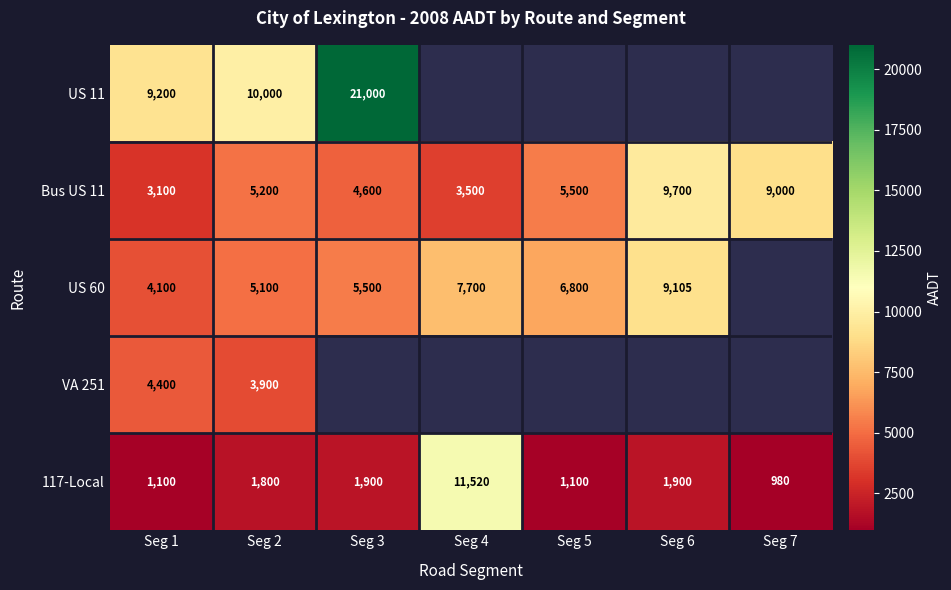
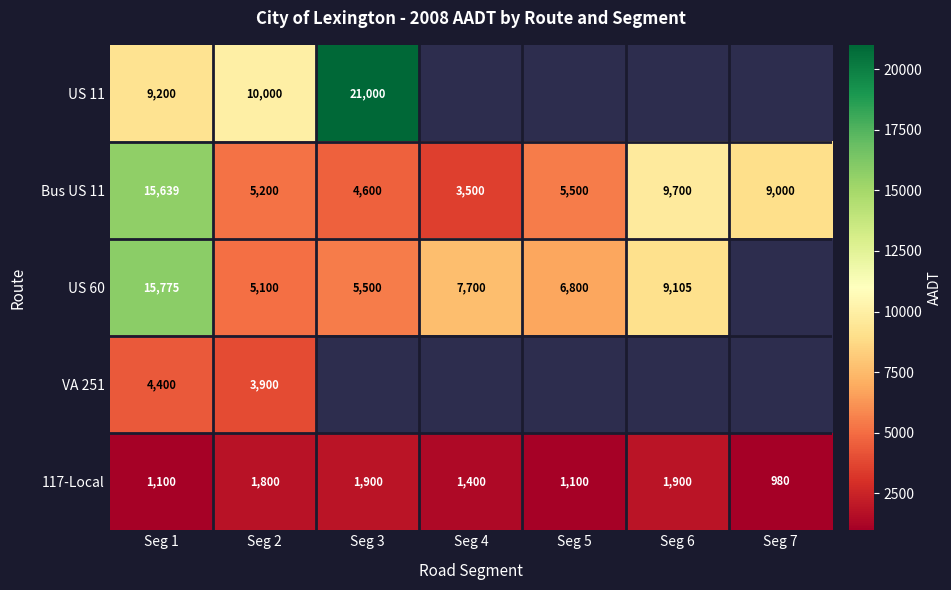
  {
    "US 11": {
      "Seg 1": "9,200",
      "Seg 2": "10,000",
      "Seg 3": "21,000"
    },
    "Bus US 11": {
-     "Seg 1": "3,100",
+     "Seg 1": "15,639",
      "Seg 2": "5,200",
      "Seg 3": "4,600",
      "Seg 4": "3,500",
      "Seg 5": "5,500",
      "Seg 6": "9,700",
      "Seg 7": "9,000"
    },
    "US 60": {
-     "Seg 1": "4,100",
+     "Seg 1": "15,775",
      "Seg 2": "5,100",
      "Seg 3": "5,500",
      "Seg 4": "7,700",
      "Seg 5": "6,800",
      "Seg 6": "9,105"
    },
    "VA 251": {
      "Seg 1": "4,400",
      "Seg 2": "3,900"
    },
    "117-Local": {
      "Seg 1": "1,100",
      "Seg 2": "1,800",
      "Seg 3": "1,900",
-     "Seg 4": "11,520",
+     "Seg 4": "1,400",
      "Seg 5": "1,100",
      "Seg 6": "1,900",
      "Seg 7": "980"
    }
  }
